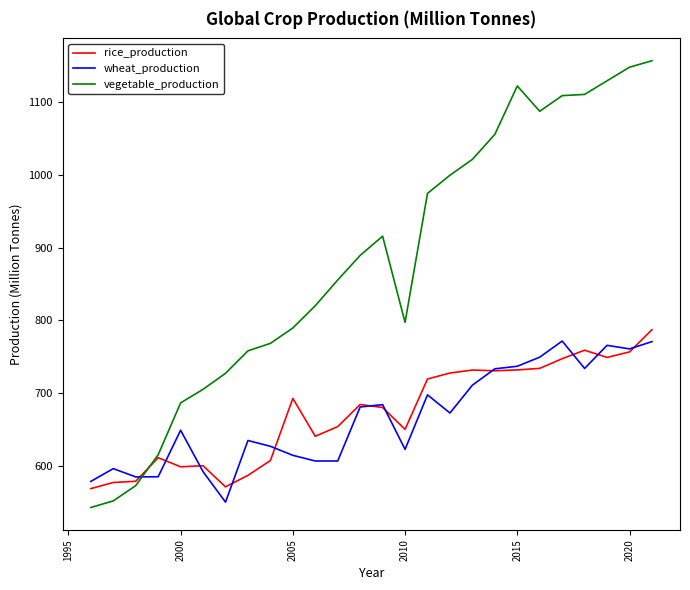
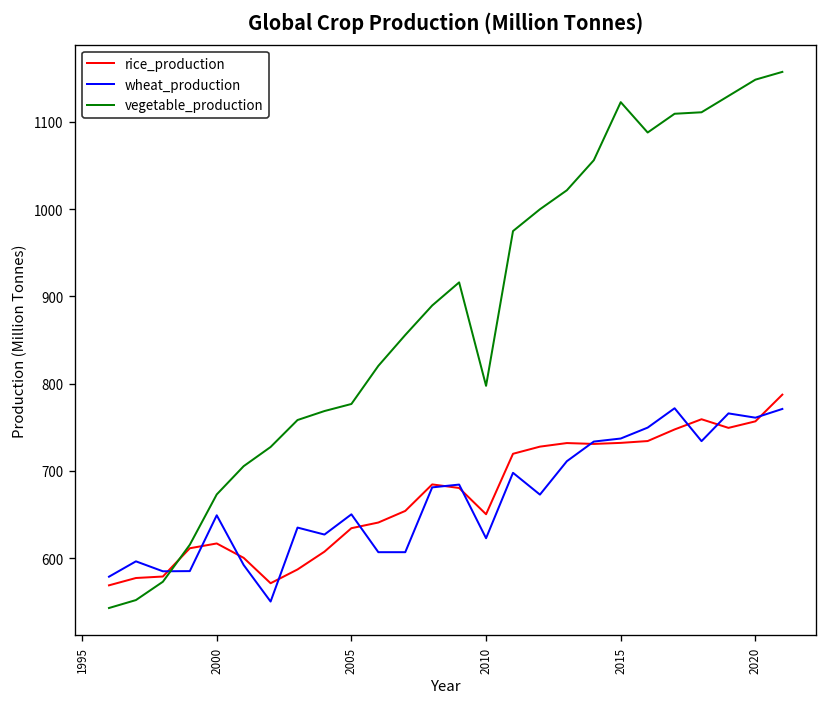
  {
    "rice_production": {
-     "2000": 600,
-     "2005": 690,
+     "2000": 620,
+     "2005": 630,
      "2010": 650,
      "2015": 730,
      "2020": 760
    },
    "wheat_production": {
      "2000": 650,
-     "2005": 610,
+     "2005": 650,
      "2010": 620,
      "2015": 740,
      "2020": 760
    },
    "vegetable_production": {
-     "2000": 690,
-     "2005": 790,
+     "2000": 670,
+     "2005": 780,
      "2010": 800,
      "2015": 1120,
      "2020": 1150
    }
  }
